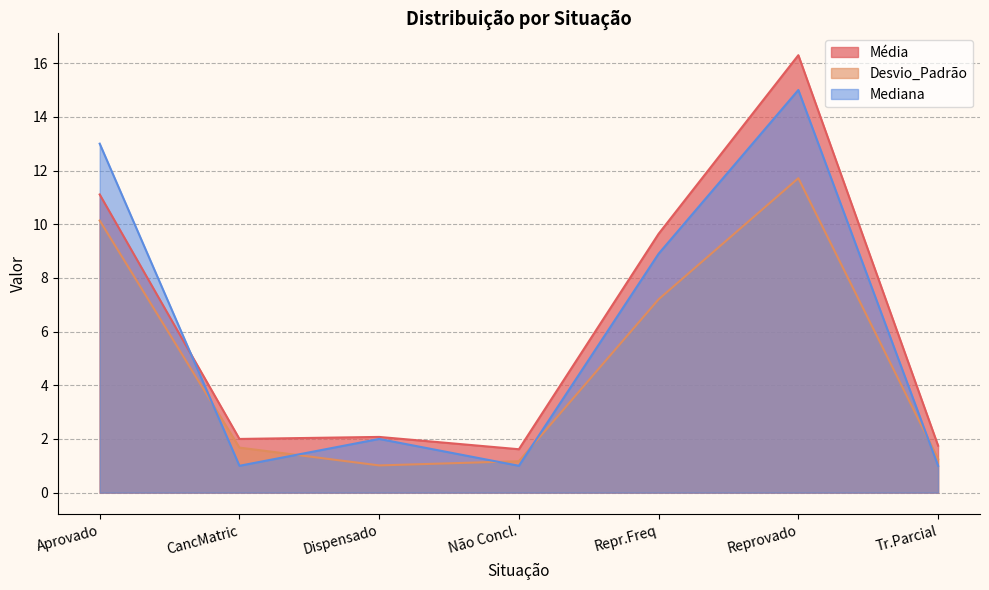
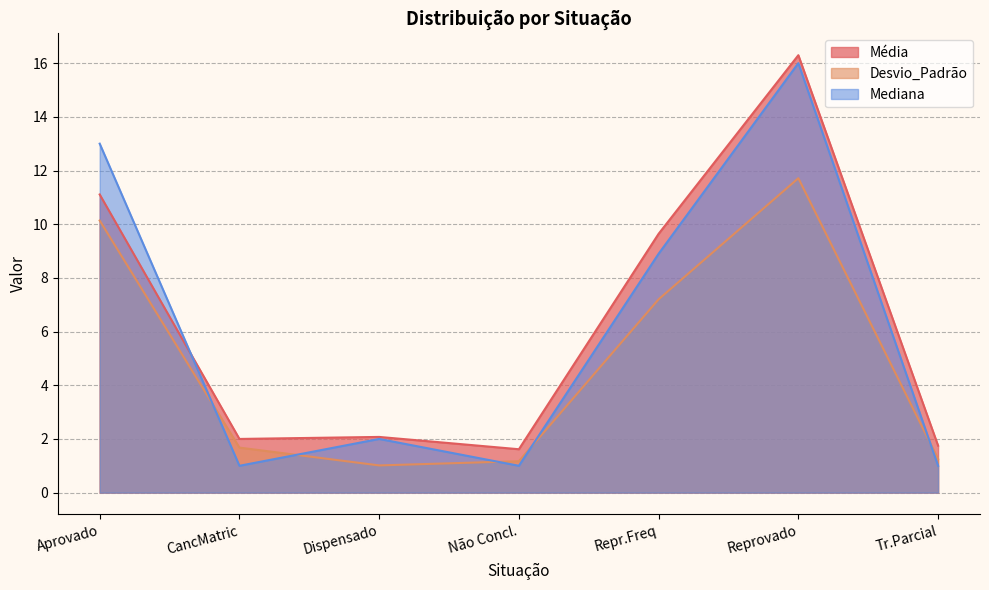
  {
    "Mediana": {
      "Aprovado": 13,
      "CancMatric": 1,
      "Não Concl.": 1,
      "Repr.Freq": 8.9,
-     "Reprovado": 15,
+     "Reprovado": 16,
      "Tr.Parcial": 1
    }
  }
